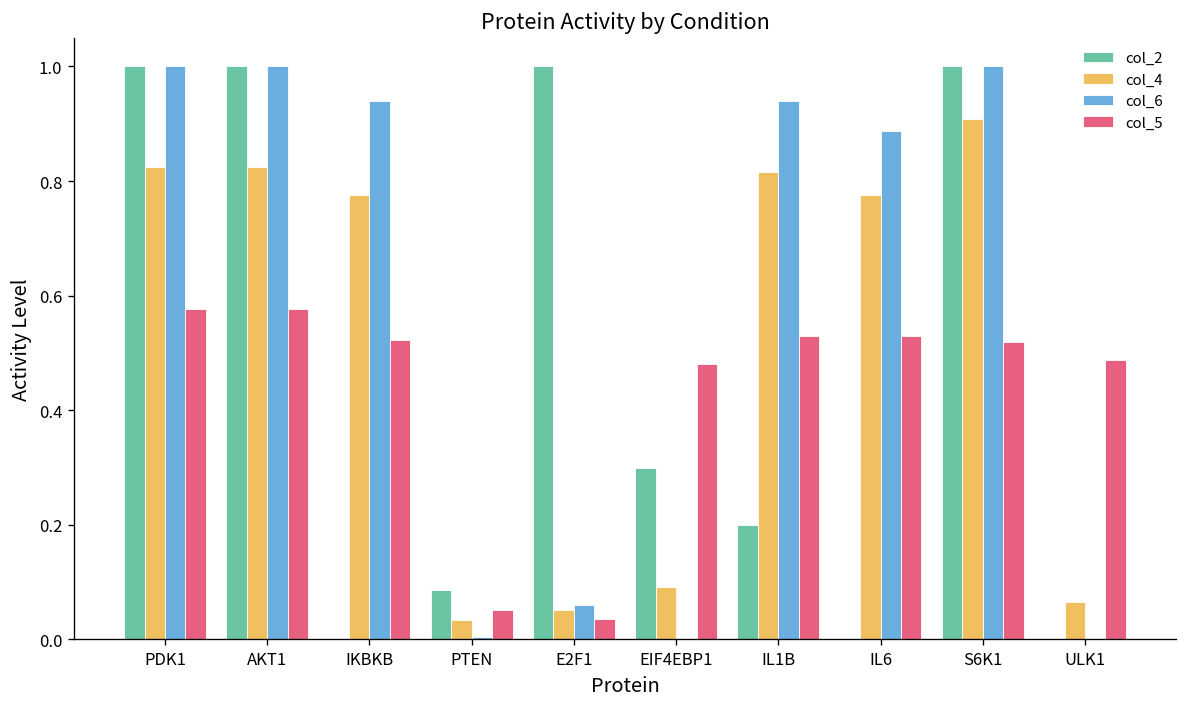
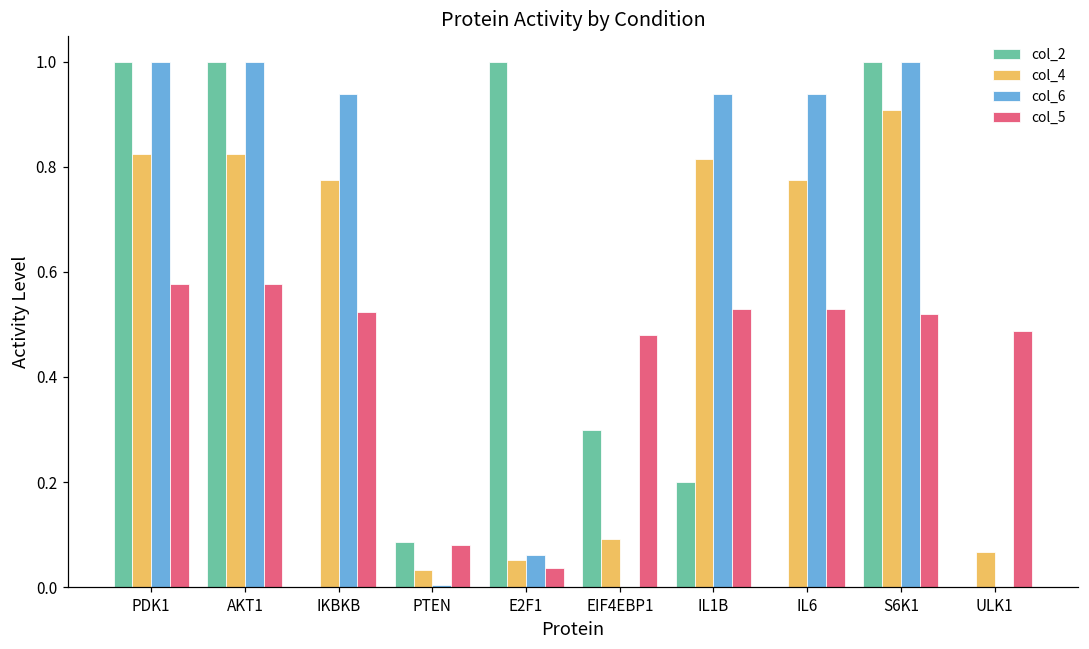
  {
    "col_2": {
      "PDK1": 1.00,
      "AKT1": 1.00,
      "IKBKB": 0.00,
      "PTEN": 0.09,
      "E2F1": 1.00,
      "EIF4EBP1": 0.30,
      "IL1B": 0.20,
      "IL6": 0.00,
      "S6K1": 1.00,
      "ULK1": 0.00
    },
    "col_4": {
      "PDK1": 0.82,
      "AKT1": 0.82,
      "IKBKB": 0.77,
      "PTEN": 0.03,
      "E2F1": 0.05,
      "EIF4EBP1": 0.09,
      "IL1B": 0.82,
      "IL6": 0.77,
      "S6K1": 0.91,
      "ULK1": 0.07
    },
    "col_6": {
      "PDK1": 1.00,
      "AKT1": 1.00,
      "IKBKB": 0.94,
      "E2F1": 0.06,
      "EIF4EBP1": 0.00,
      "IL1B": 0.94,
-     "IL6": 0.89,
+     "IL6": 0.94,
      "S6K1": 1.00,
      "ULK1": 0.00
    },
    "col_5": {
      "PDK1": 0.58,
      "AKT1": 0.58,
      "IKBKB": 0.52,
-     "PTEN": 0.05,
+     "PTEN": 0.08,
      "E2F1": 0.04,
      "EIF4EBP1": 0.48,
      "IL1B": 0.53,
      "IL6": 0.53,
      "S6K1": 0.52,
      "ULK1": 0.49
    }
  }
